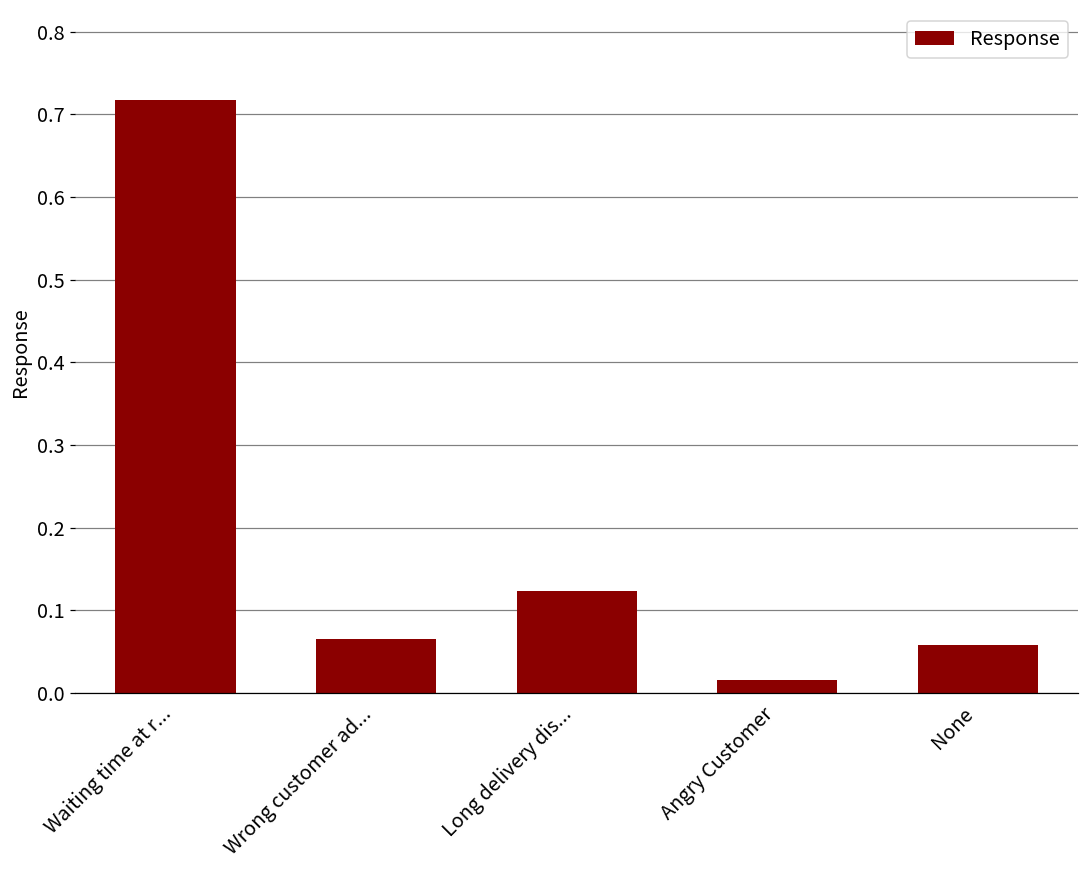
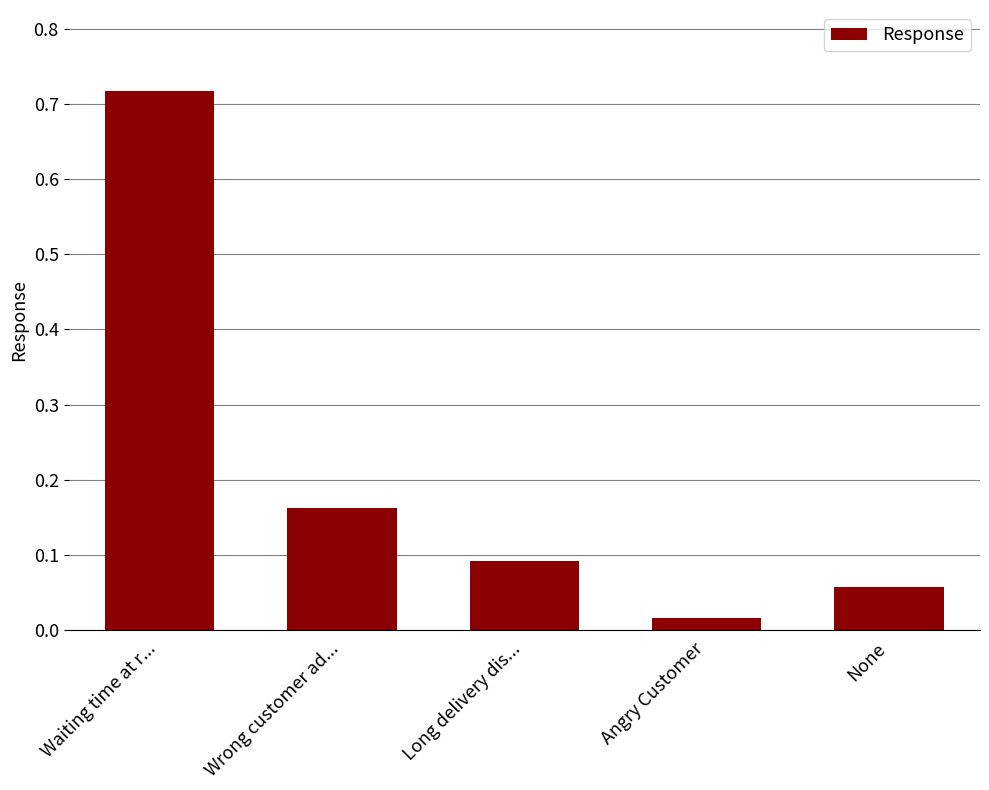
  {
    "Waiting time at r...": 0.72,
-   "Wrong customer ad...": 0.07,
-   "Long delivery dis...": 0.12,
+   "Wrong customer ad...": 0.16,
+   "Long delivery dis...": 0.09,
    "Angry Customer": 0.02,
    "None": 0.06
  }
